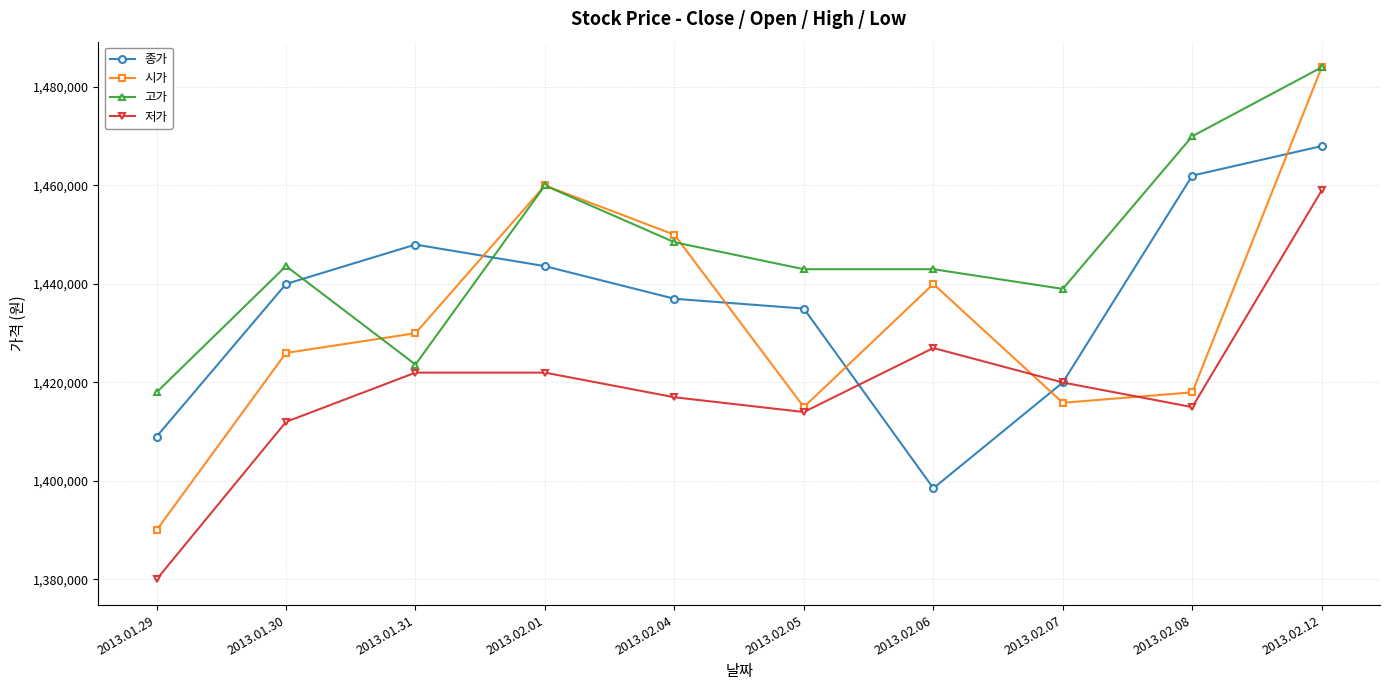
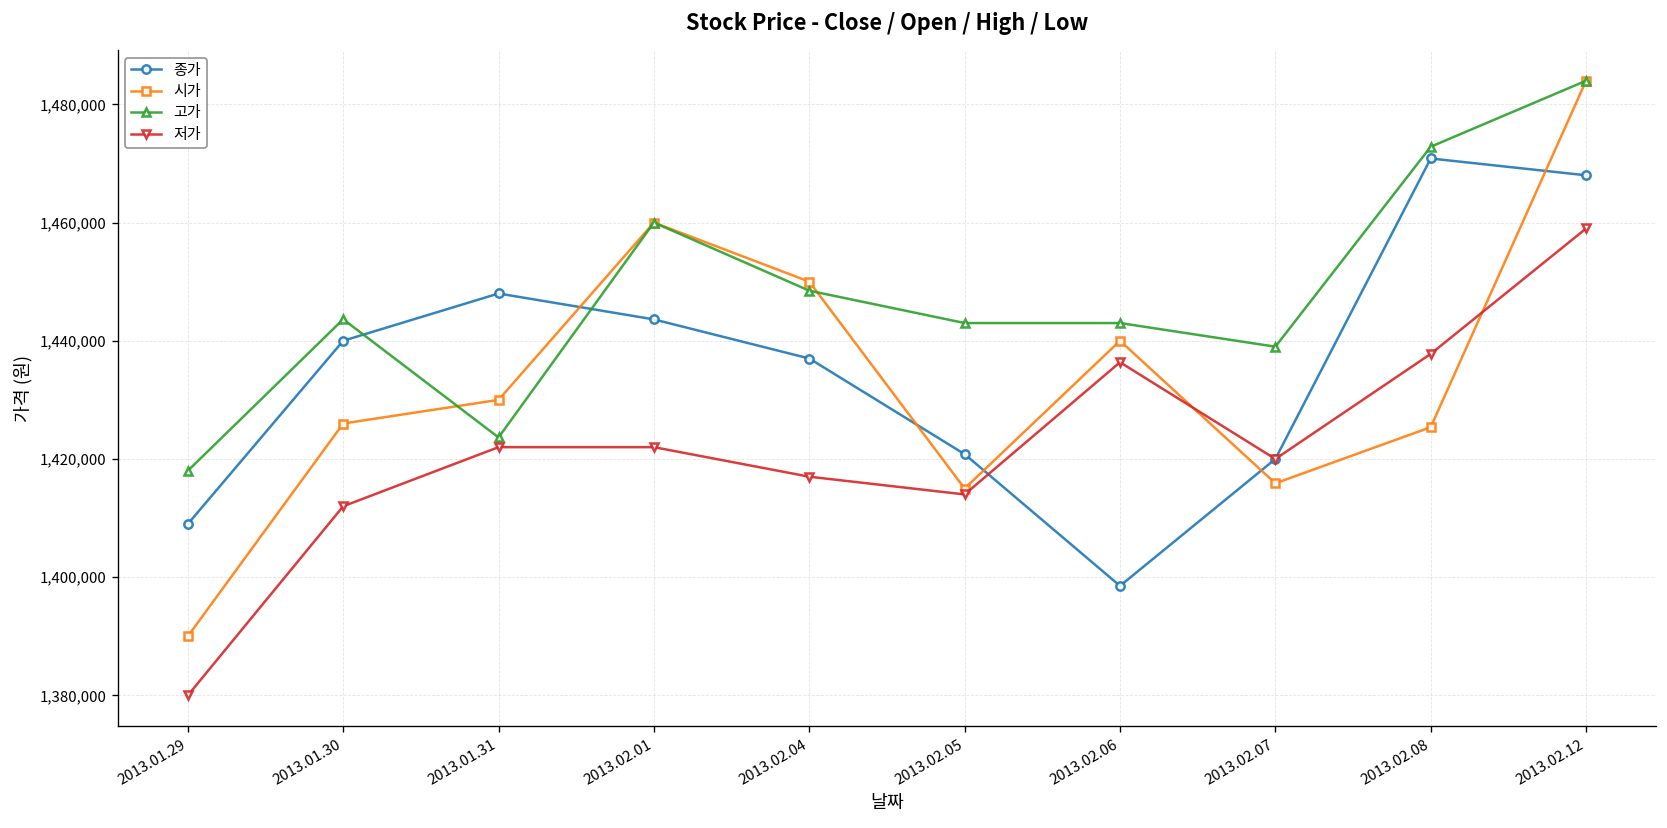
  {
    "종가": {
      "2013.01.29": "1,409,000",
      "2013.01.30": "1,440,000",
      "2013.01.31": "1,448,000",
      "2013.02.01": "1,444,000",
      "2013.02.04": "1,437,000",
-     "2013.02.05": "1,435,000",
+     "2013.02.05": "1,421,000",
      "2013.02.06": "1,399,000",
-     "2013.02.08": "1,462,000",
+     "2013.02.08": "1,471,000",
      "2013.02.12": "1,468,000"
    },
    "시가": {
      "2013.01.29": "1,390,000",
      "2013.01.30": "1,426,000",
      "2013.01.31": "1,430,000",
      "2013.02.04": "1,450,000",
      "2013.02.05": "1,415,000",
      "2013.02.06": "1,440,000",
      "2013.02.07": "1,416,000",
-     "2013.02.08": "1,418,000"
+     "2013.02.08": "1,425,000"
    },
    "고가": {
      "2013.01.29": "1,418,000",
      "2013.01.30": "1,444,000",
      "2013.01.31": "1,424,000",
      "2013.02.04": "1,448,000",
      "2013.02.05": "1,443,000",
      "2013.02.06": "1,443,000",
      "2013.02.07": "1,439,000",
-     "2013.02.08": "1,470,000"
+     "2013.02.08": "1,473,000"
    },
    "저가": {
      "2013.01.29": "1,380,000",
      "2013.01.30": "1,412,000",
      "2013.01.31": "1,422,000",
      "2013.02.01": "1,422,000",
      "2013.02.04": "1,417,000",
      "2013.02.05": "1,414,000",
-     "2013.02.06": "1,427,000",
-     "2013.02.08": "1,415,000",
+     "2013.02.06": "1,436,000",
+     "2013.02.08": "1,438,000",
      "2013.02.12": "1,459,000"
    }
  }
